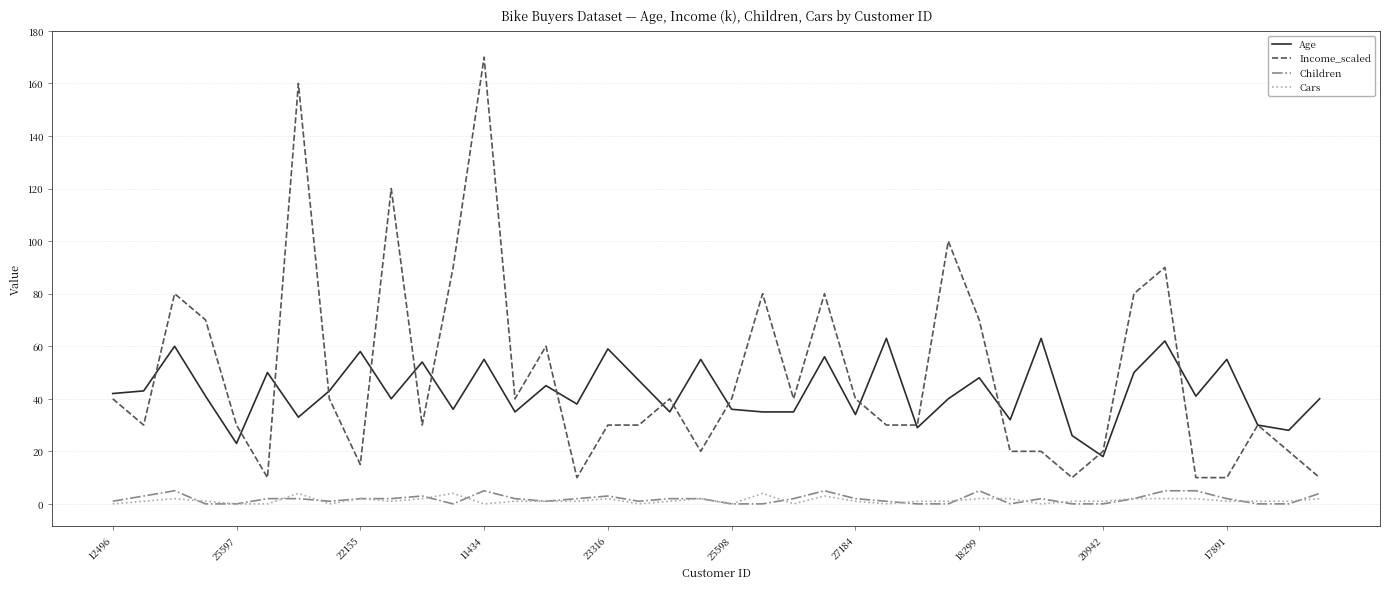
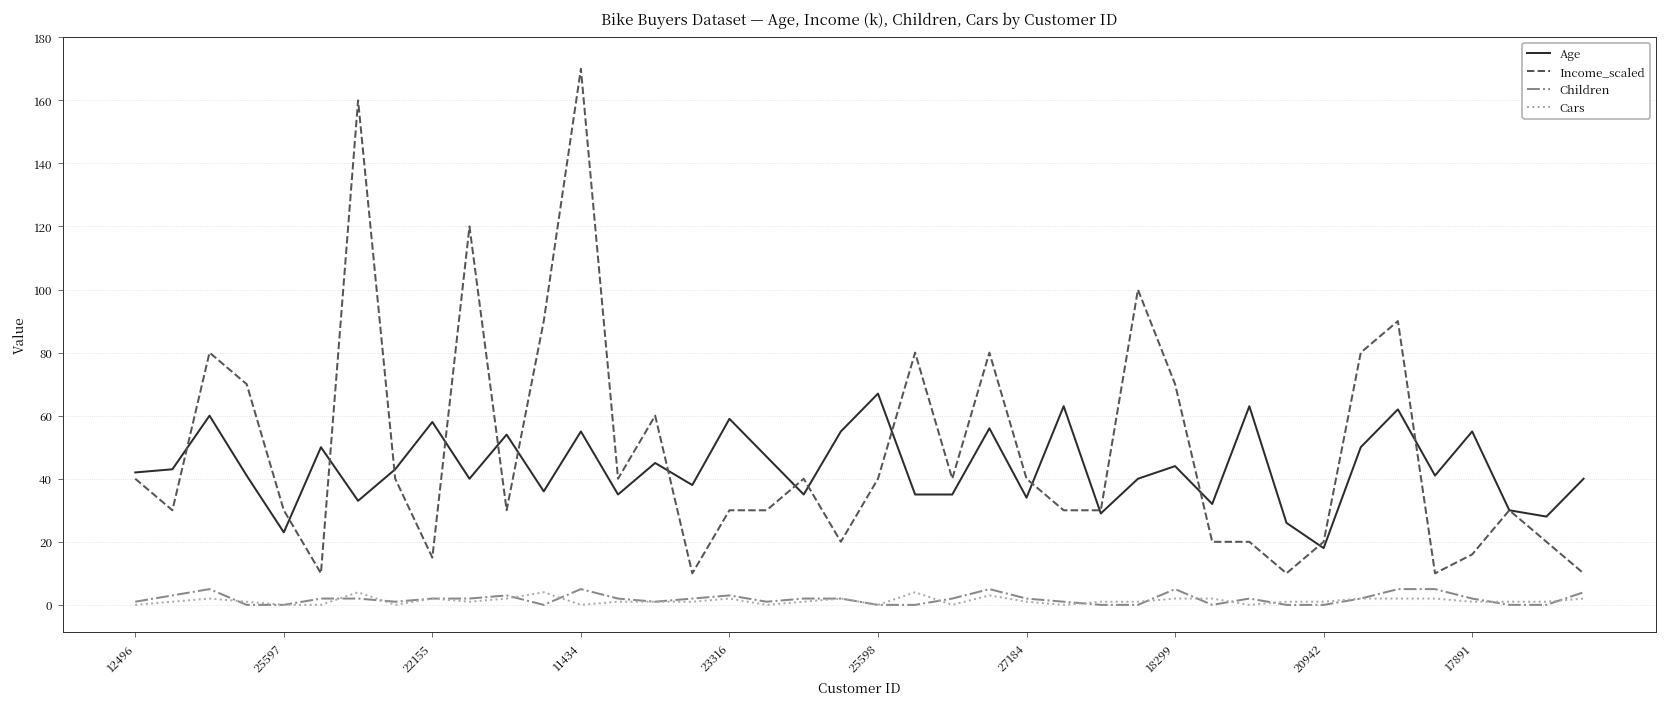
  {
    "Age": {
      "12496": 42,
      "25597": 23,
      "22155": 58,
      "11434": 55,
      "23316": 59,
-     "25598": 36,
+     "25598": 67,
      "27184": 34,
-     "18299": 48,
+     "18299": 44,
      "20942": 18,
      "17891": 55
    },
    "Income_scaled": {
      "12496": 40,
      "25597": 30,
      "22155": 15,
      "11434": 170,
      "23316": 30,
      "25598": 40,
      "27184": 40,
      "18299": 70,
      "20942": 20,
-     "17891": 10
+     "17891": 16
    }
  }
